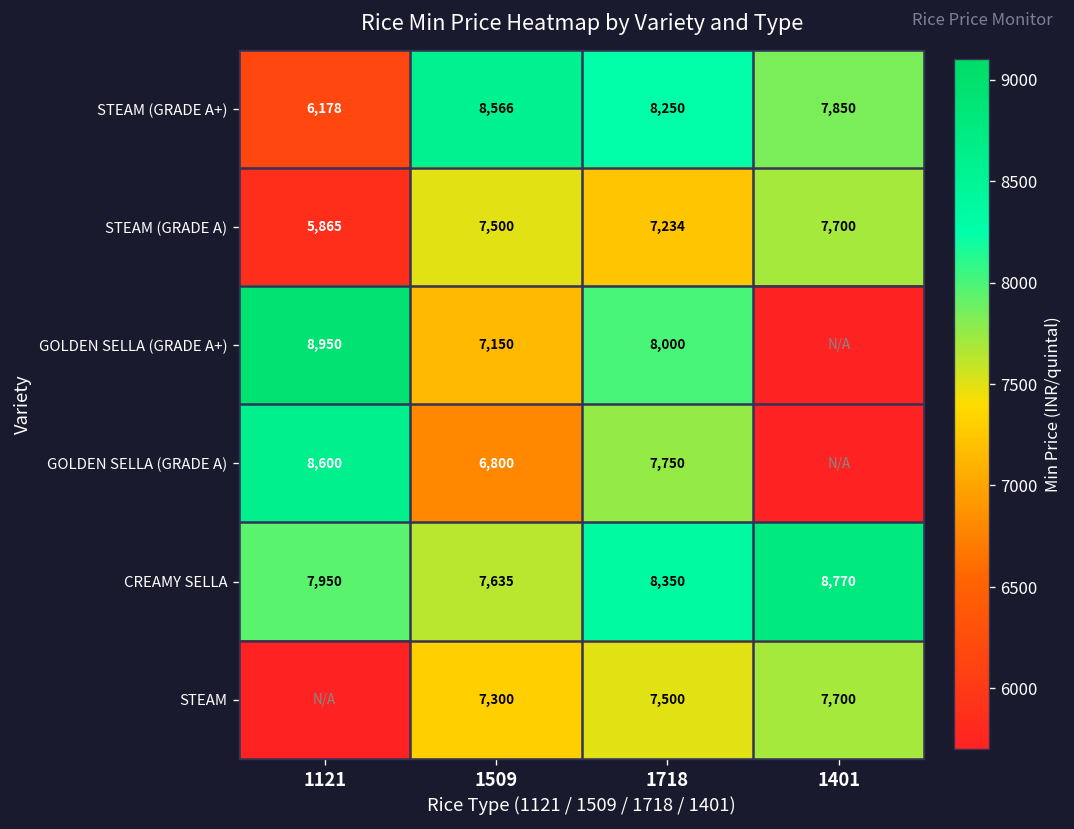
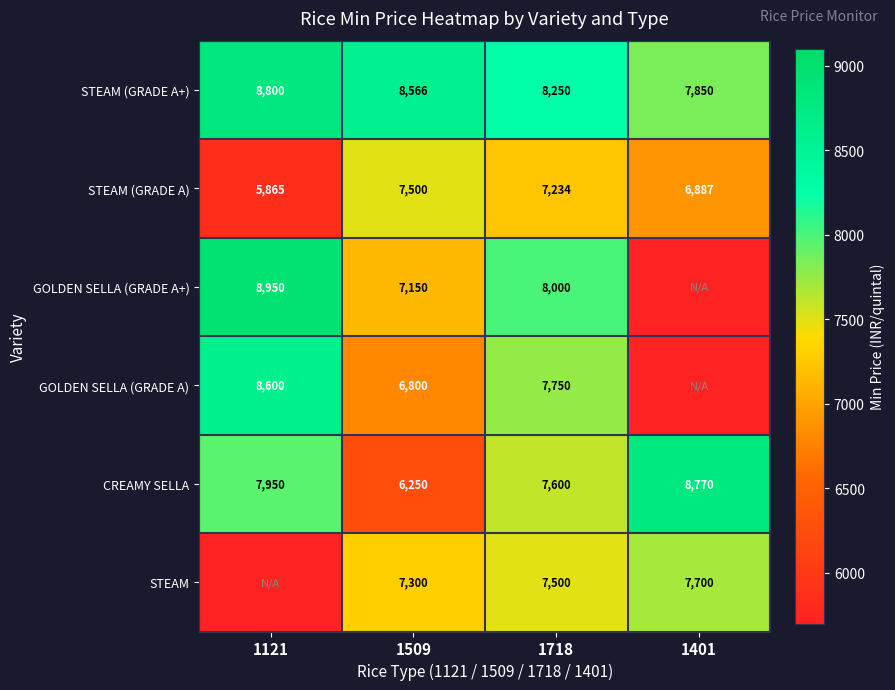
  {
    "STEAM (GRADE A+)": {
-     "1121": "6,178",
+     "1121": "8,800",
      "1509": "8,566",
      "1718": "8,250",
      "1401": "7,850"
    },
    "STEAM (GRADE A)": {
      "1121": "5,865",
      "1509": "7,500",
      "1718": "7,234",
-     "1401": "7,700"
+     "1401": "6,887"
    },
    "GOLDEN SELLA (GRADE A+)": {
      "1121": "8,950",
      "1509": "7,150",
      "1718": "8,000"
    },
    "GOLDEN SELLA (GRADE A)": {
      "1121": "8,600",
      "1509": "6,800",
      "1718": "7,750"
    },
    "CREAMY SELLA": {
      "1121": "7,950",
-     "1509": "7,635",
-     "1718": "8,350",
+     "1509": "6,250",
+     "1718": "7,600",
      "1401": "8,770"
    },
    "STEAM": {
      "1509": "7,300",
      "1718": "7,500",
      "1401": "7,700"
    }
  }
